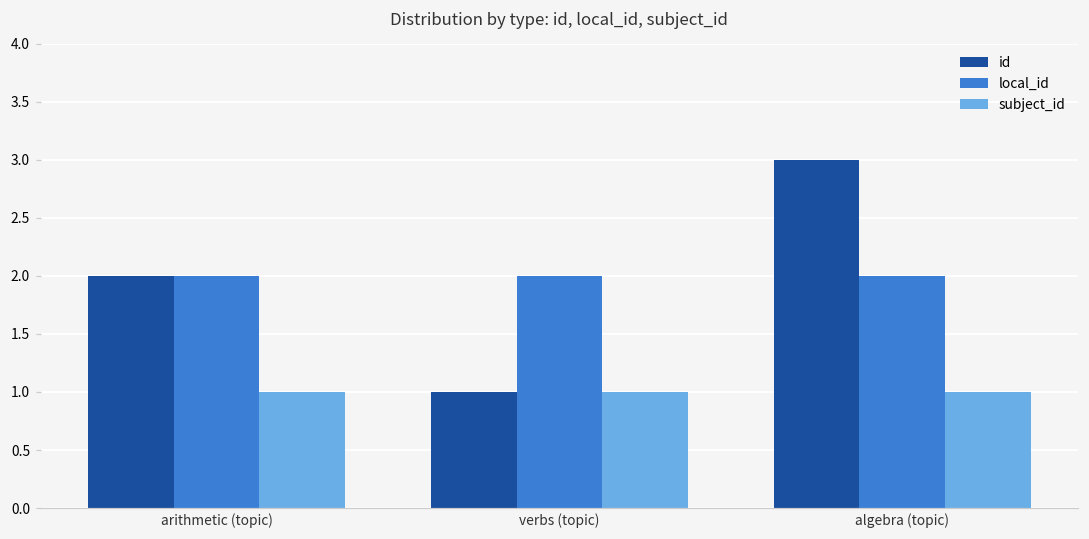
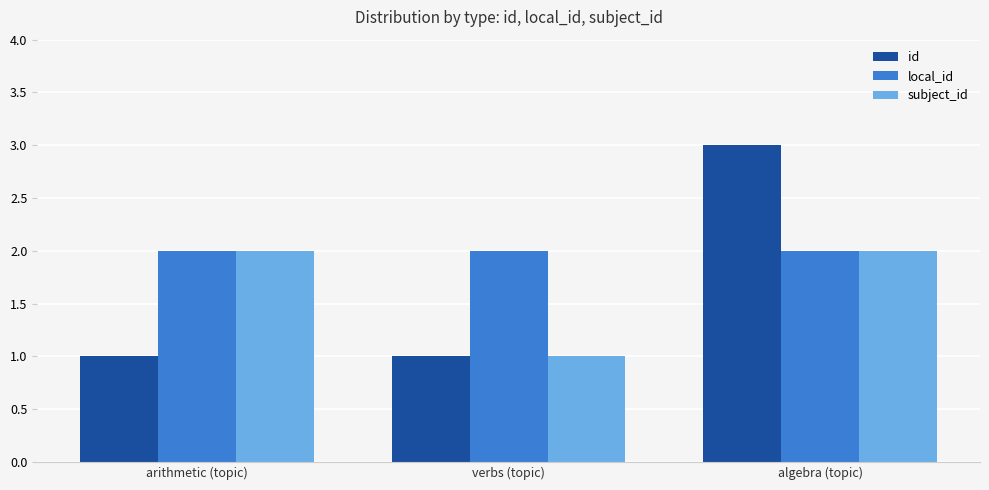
  {
    "id": {
-     "arithmetic (topic)": 2,
+     "arithmetic (topic)": 1,
      "verbs (topic)": 1,
      "algebra (topic)": 3
    },
    "local_id": {
      "arithmetic (topic)": 2,
      "verbs (topic)": 2,
      "algebra (topic)": 2
    },
    "subject_id": {
-     "arithmetic (topic)": 1,
+     "arithmetic (topic)": 2,
      "verbs (topic)": 1,
-     "algebra (topic)": 1
+     "algebra (topic)": 2
    }
  }
